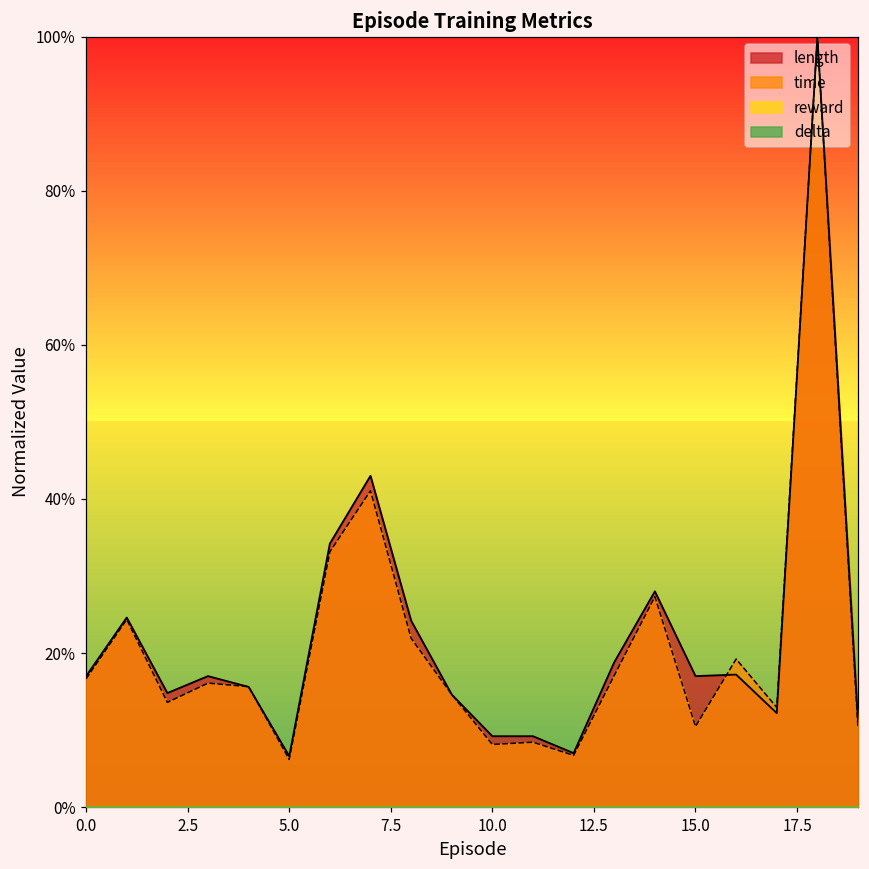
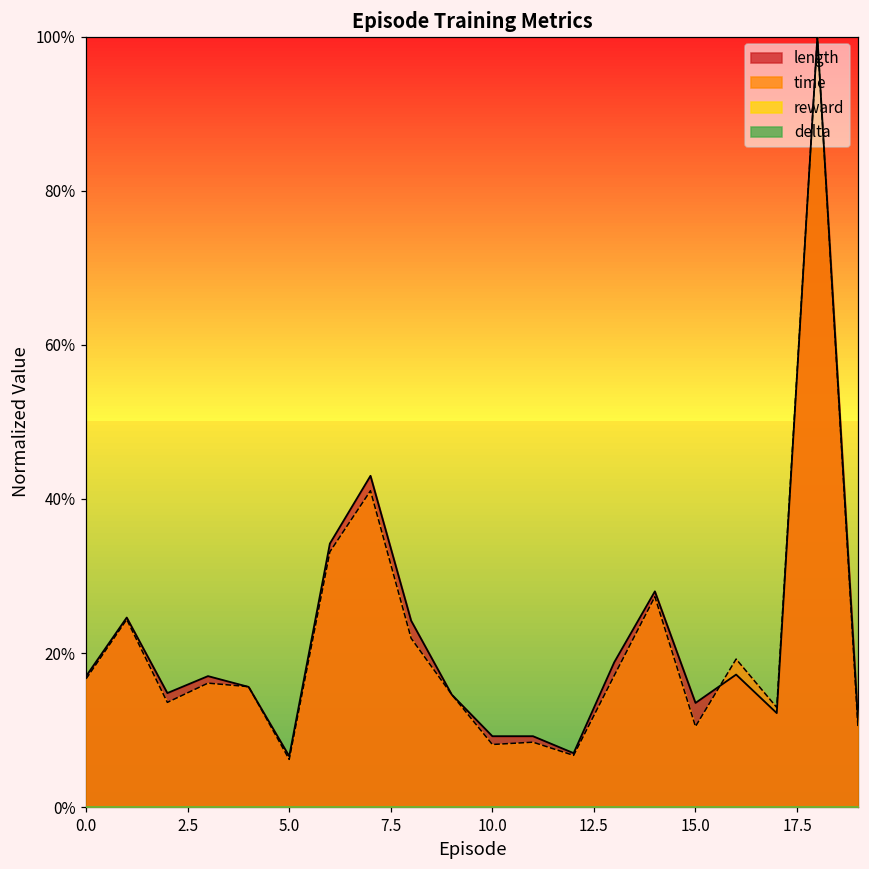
  {
    "length": {
      "5.0": "7%",
      "10.0": "9%",
-     "15.0": "17%"
+     "15.0": "14%"
    },
    "time": {
      "5.0": "6%",
      "10.0": "8%",
      "15.0": "10%"
    },
    "delta": {
      "0.0": "0%",
      "5.0": "0%",
      "10.0": "0%",
      "15.0": "0%"
    }
  }
